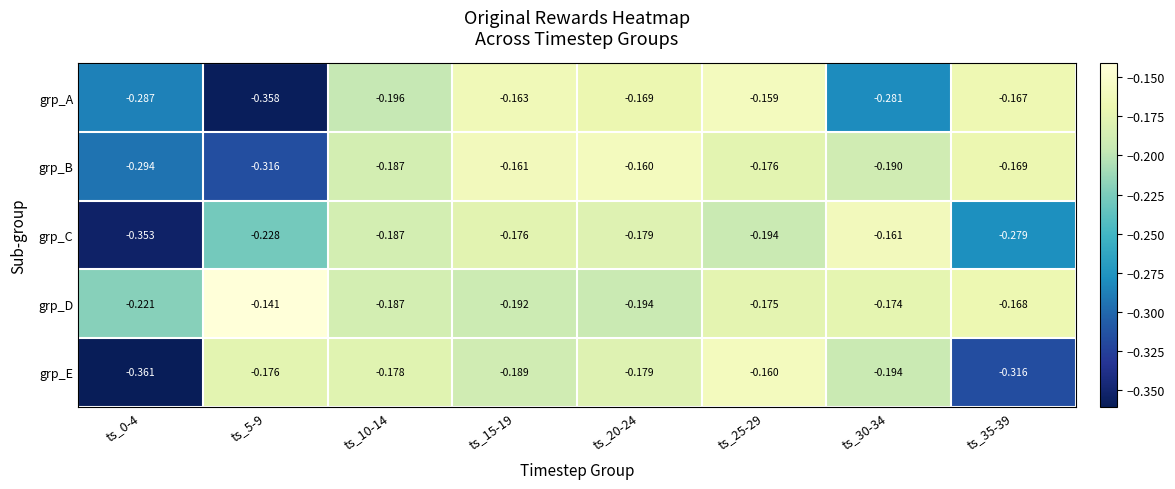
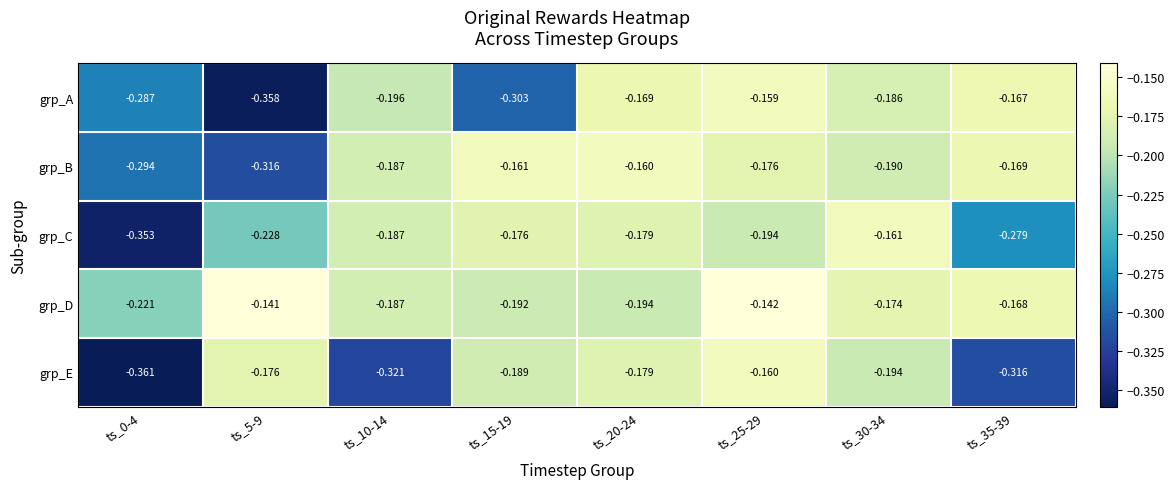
  {
    "grp_A": {
      "ts_0-4": -0.287,
      "ts_5-9": -0.358,
      "ts_10-14": -0.196,
-     "ts_15-19": -0.163,
+     "ts_15-19": -0.303,
      "ts_20-24": -0.169,
      "ts_25-29": -0.159,
-     "ts_30-34": -0.281,
+     "ts_30-34": -0.186,
      "ts_35-39": -0.167
    },
    "grp_B": {
      "ts_0-4": -0.294,
      "ts_5-9": -0.316,
      "ts_10-14": -0.187,
      "ts_15-19": -0.161,
      "ts_20-24": -0.160,
      "ts_25-29": -0.176,
      "ts_30-34": -0.190,
      "ts_35-39": -0.169
    },
    "grp_C": {
      "ts_0-4": -0.353,
      "ts_5-9": -0.228,
      "ts_10-14": -0.187,
      "ts_15-19": -0.176,
      "ts_20-24": -0.179,
      "ts_25-29": -0.194,
      "ts_30-34": -0.161,
      "ts_35-39": -0.279
    },
    "grp_D": {
      "ts_0-4": -0.221,
      "ts_5-9": -0.141,
      "ts_10-14": -0.187,
      "ts_15-19": -0.192,
      "ts_20-24": -0.194,
-     "ts_25-29": -0.175,
+     "ts_25-29": -0.142,
      "ts_30-34": -0.174,
      "ts_35-39": -0.168
    },
    "grp_E": {
      "ts_0-4": -0.361,
      "ts_5-9": -0.176,
-     "ts_10-14": -0.178,
+     "ts_10-14": -0.321,
      "ts_15-19": -0.189,
      "ts_20-24": -0.179,
      "ts_25-29": -0.160,
      "ts_30-34": -0.194,
      "ts_35-39": -0.316
    }
  }
